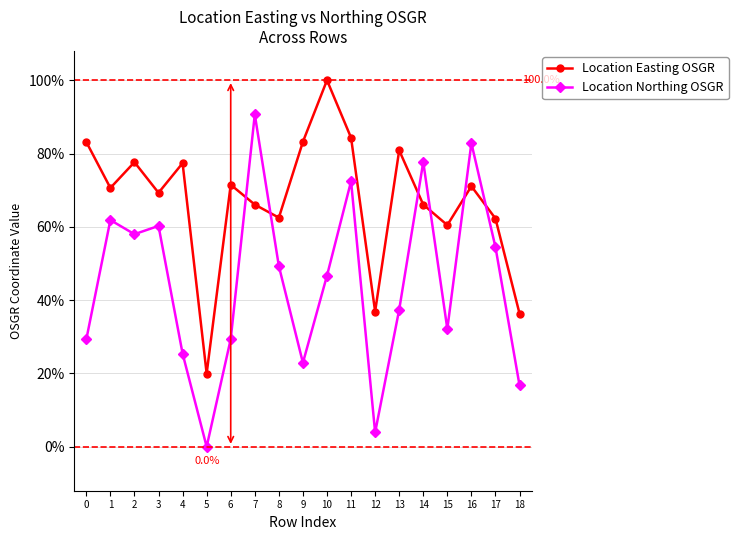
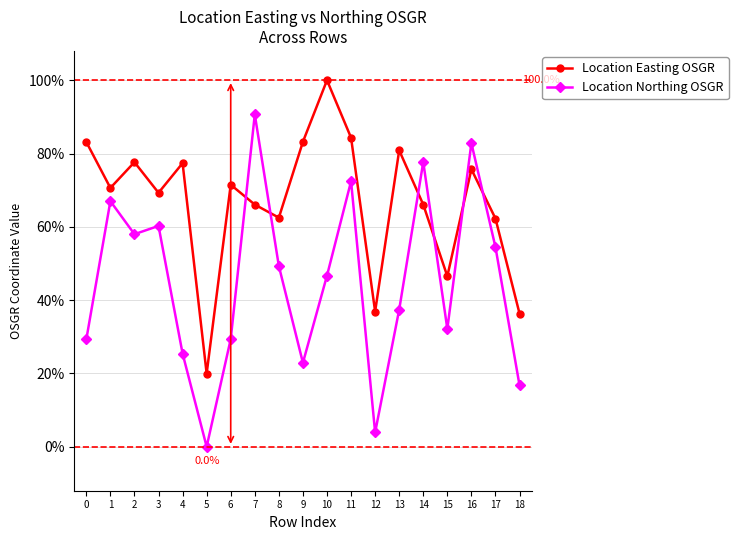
  {
    "Location Easting OSGR": {
      "0": "83%",
      "1": "71%",
      "2": "78%",
      "3": "69%",
      "4": "77%",
      "5": "20%",
      "6": "71%",
      "7": "66%",
      "8": "63%",
      "9": "83%",
      "10": "100%",
      "11": "84%",
      "12": "37%",
      "13": "81%",
      "14": "66%",
-     "15": "60%",
-     "16": "71%",
+     "15": "47%",
+     "16": "76%",
      "17": "62%",
      "18": "36%"
    },
    "Location Northing OSGR": {
      "0": "29%",
-     "1": "62%",
+     "1": "67%",
      "2": "58%",
      "3": "60%",
      "4": "25%",
      "6": "29%",
      "7": "91%",
      "8": "49%",
      "9": "23%",
      "10": "47%",
      "11": "72%",
      "12": "4%",
      "13": "37%",
      "14": "78%",
      "15": "32%",
      "16": "83%",
      "17": "54%",
      "18": "17%"
    }
  }
